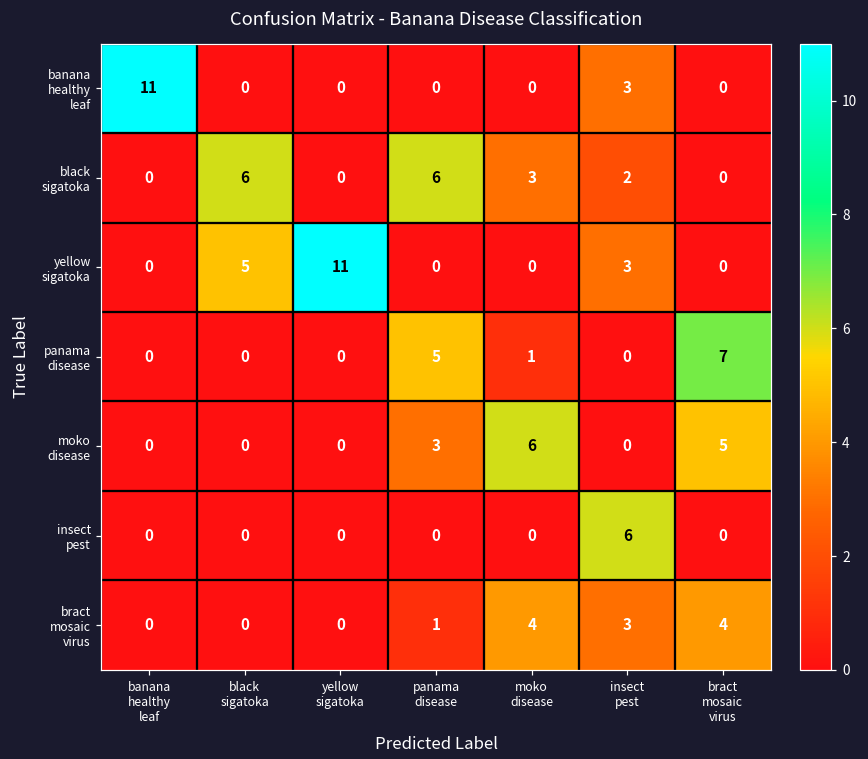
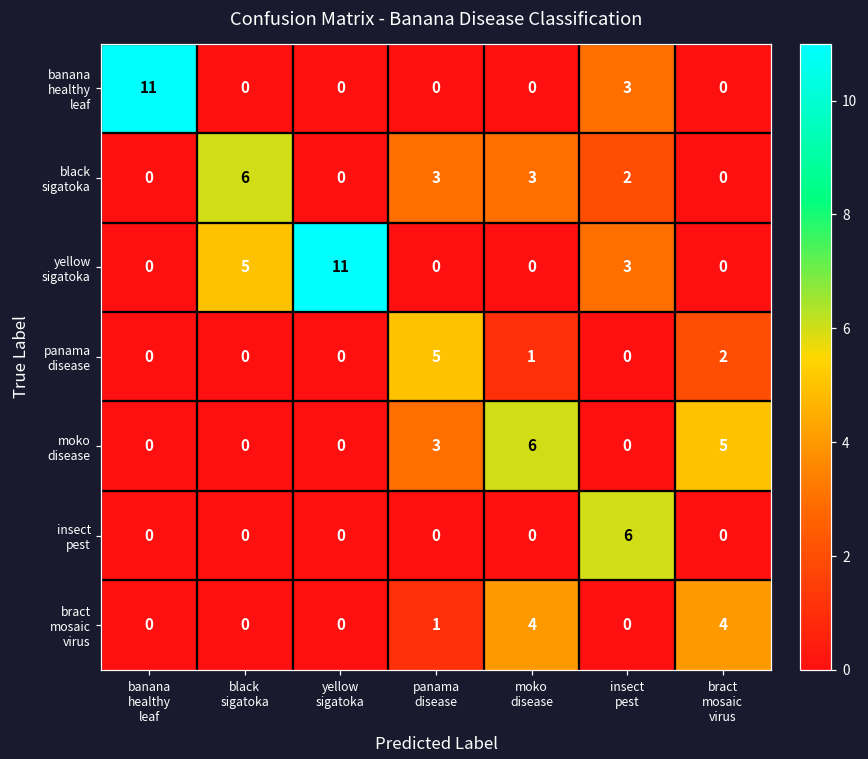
  {
    "banana healthy leaf": {
      "banana healthy leaf": 11,
      "black sigatoka": 0,
      "yellow sigatoka": 0,
      "panama disease": 0,
      "moko disease": 0,
      "insect pest": 3,
      "bract mosaic virus": 0
    },
    "black sigatoka": {
      "banana healthy leaf": 0,
      "black sigatoka": 6,
      "yellow sigatoka": 0,
-     "panama disease": 6,
+     "panama disease": 3,
      "moko disease": 3,
      "insect pest": 2,
      "bract mosaic virus": 0
    },
    "yellow sigatoka": {
      "banana healthy leaf": 0,
      "black sigatoka": 5,
      "yellow sigatoka": 11,
      "panama disease": 0,
      "moko disease": 0,
      "insect pest": 3,
      "bract mosaic virus": 0
    },
    "panama disease": {
      "banana healthy leaf": 0,
      "black sigatoka": 0,
      "yellow sigatoka": 0,
      "panama disease": 5,
      "moko disease": 1,
      "insect pest": 0,
-     "bract mosaic virus": 7
+     "bract mosaic virus": 2
    },
    "moko disease": {
      "banana healthy leaf": 0,
      "black sigatoka": 0,
      "yellow sigatoka": 0,
      "panama disease": 3,
      "moko disease": 6,
      "insect pest": 0,
      "bract mosaic virus": 5
    },
    "insect pest": {
      "banana healthy leaf": 0,
      "black sigatoka": 0,
      "yellow sigatoka": 0,
      "panama disease": 0,
      "moko disease": 0,
      "insect pest": 6,
      "bract mosaic virus": 0
    },
    "bract mosaic virus": {
      "banana healthy leaf": 0,
      "black sigatoka": 0,
      "yellow sigatoka": 0,
      "panama disease": 1,
      "moko disease": 4,
-     "insect pest": 3,
+     "insect pest": 0,
      "bract mosaic virus": 4
    }
  }
